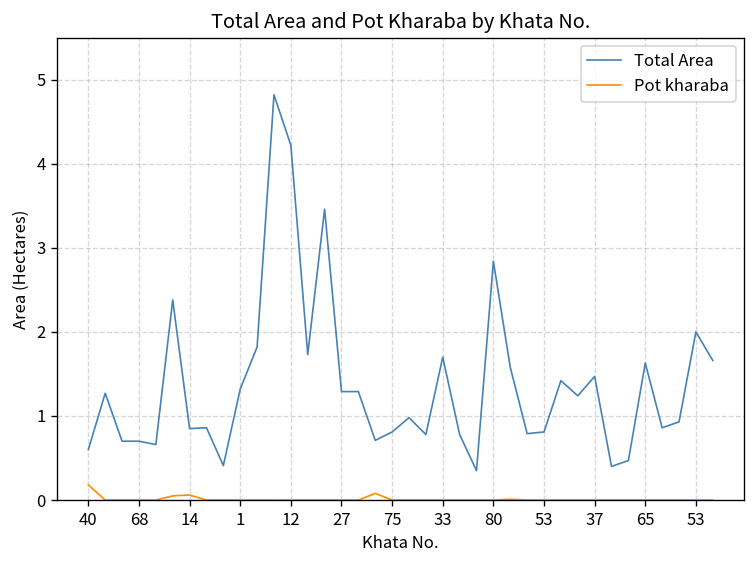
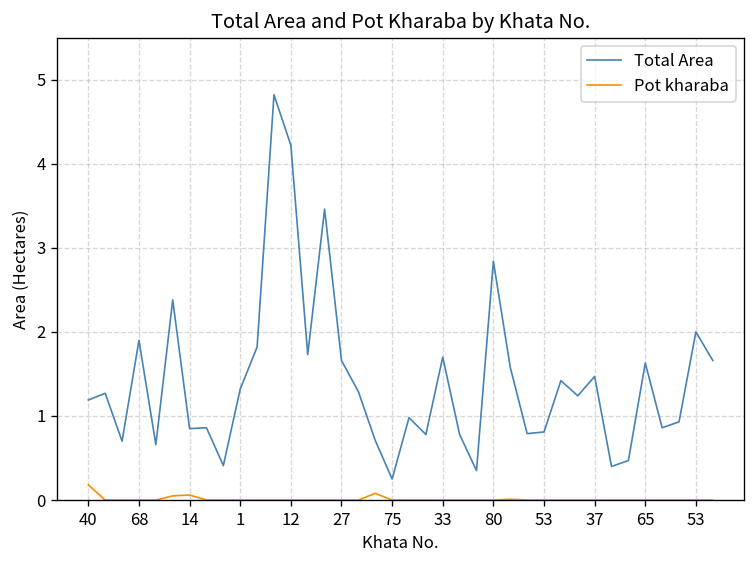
  {
    "Total Area": {
-     "40": 0.6,
-     "68": 0.7,
+     "40": 1.2,
+     "68": 1.9,
      "12": 4.2,
-     "27": 1.3,
-     "75": 0.8,
+     "27": 1.7,
+     "75": 0.3,
      "33": 1.7,
      "80": 2.8,
      "65": 1.6
    },
    "Pot kharaba": {
      "40": 0.2,
      "68": 0.0,
      "12": 0.0,
      "27": 0.0,
      "75": 0.0,
      "33": 0.0,
      "80": 0.0,
      "65": 0.0
    }
  }
